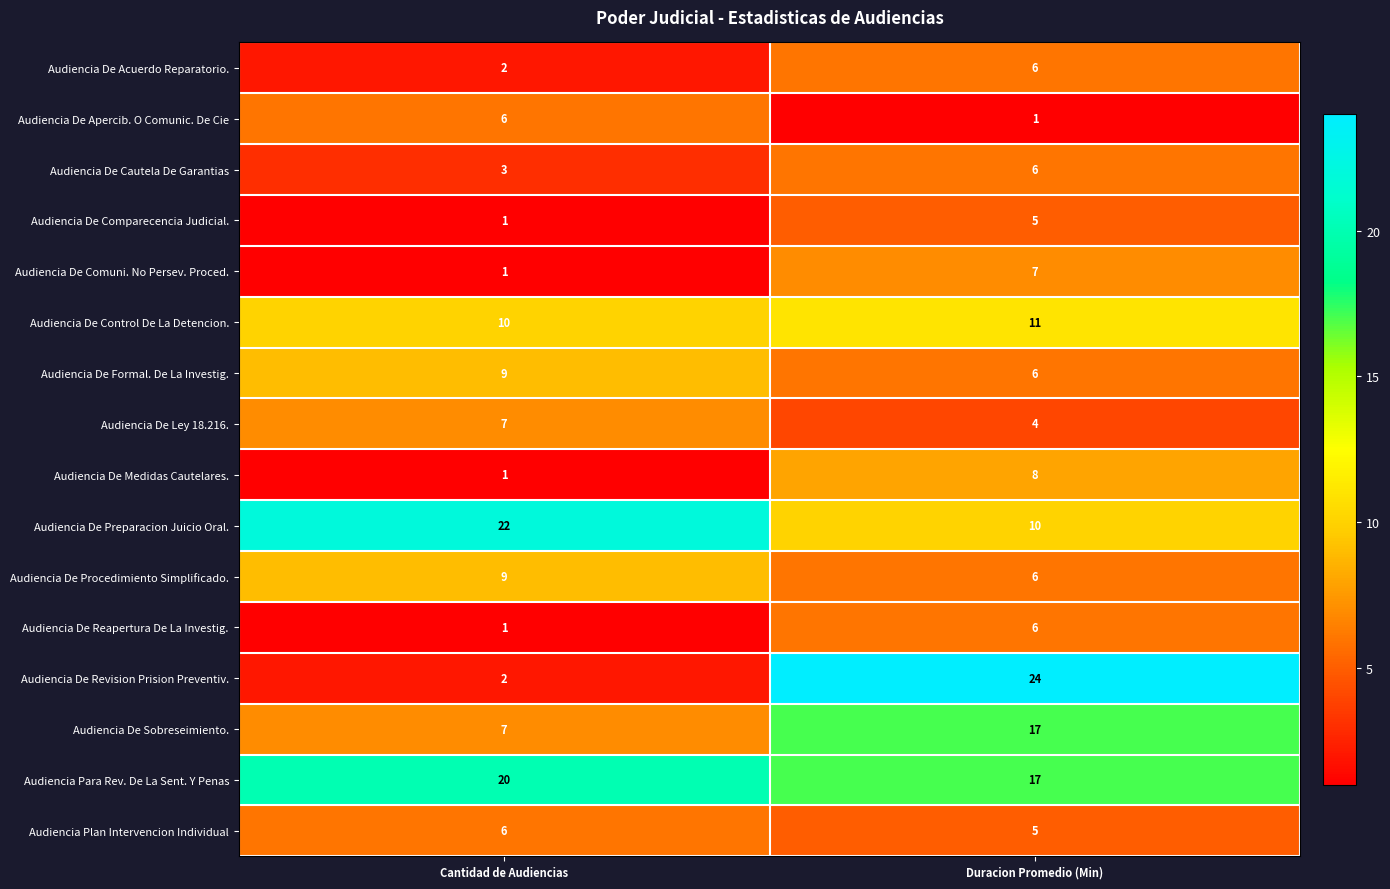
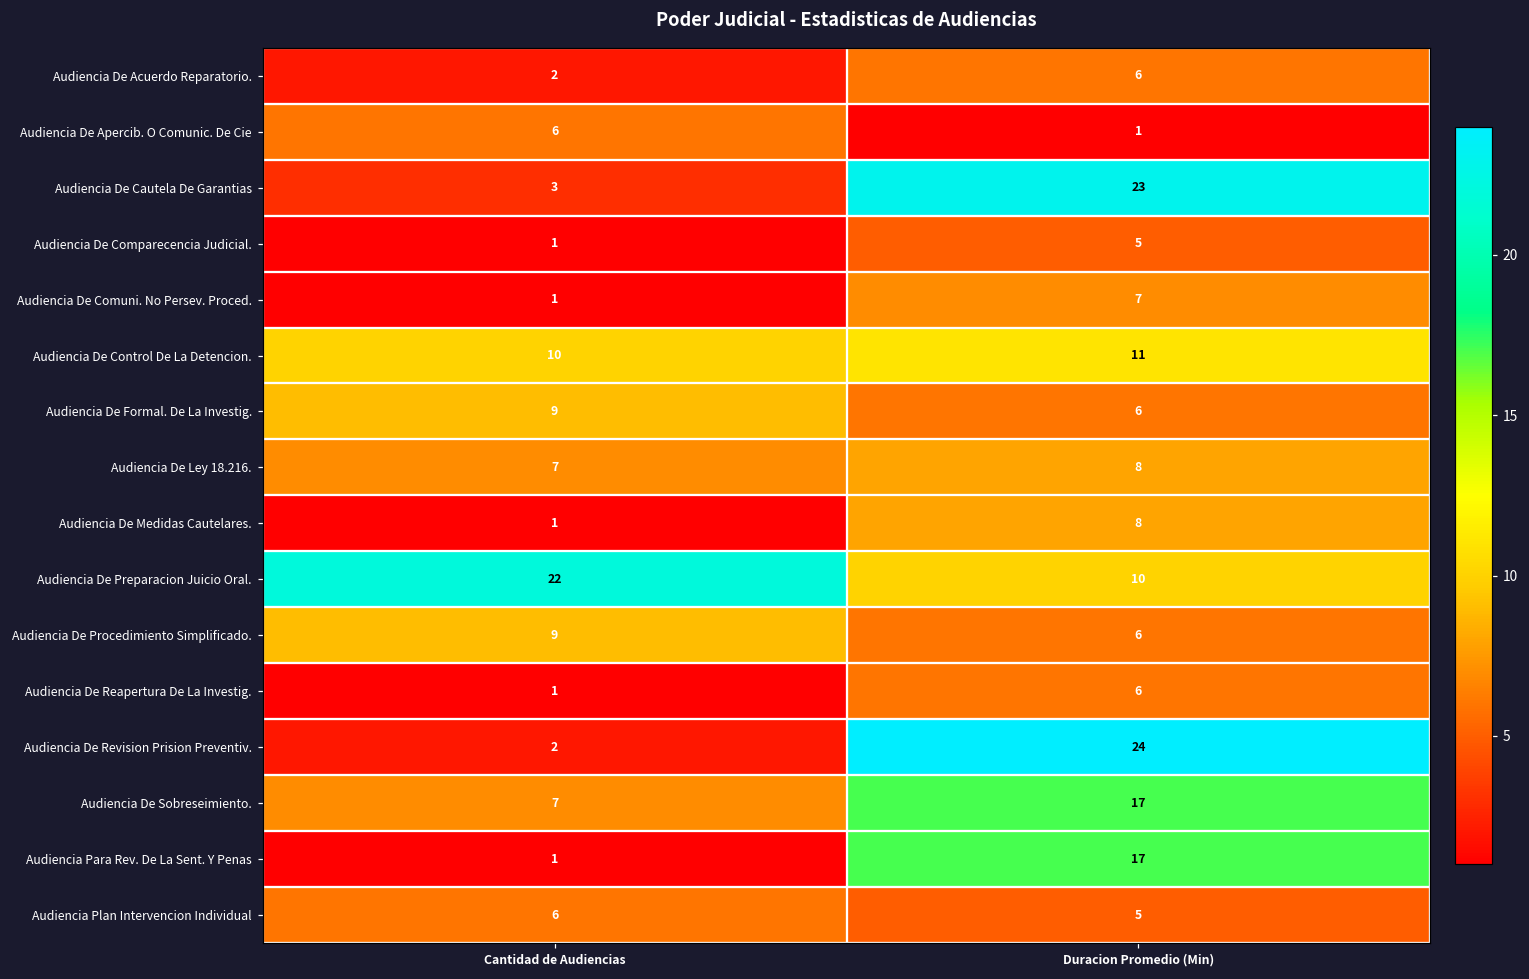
  {
    "Audiencia De Acuerdo Reparatorio.": {
      "Cantidad de Audiencias": 2,
      "Duracion Promedio (Min)": 6
    },
    "Audiencia De Apercib. O Comunic. De Cie": {
      "Cantidad de Audiencias": 6,
      "Duracion Promedio (Min)": 1
    },
    "Audiencia De Cautela De Garantias": {
      "Cantidad de Audiencias": 3,
-     "Duracion Promedio (Min)": 6
+     "Duracion Promedio (Min)": 23
    },
    "Audiencia De Comparecencia Judicial.": {
      "Cantidad de Audiencias": 1,
      "Duracion Promedio (Min)": 5
    },
    "Audiencia De Comuni. No Persev. Proced.": {
      "Cantidad de Audiencias": 1,
      "Duracion Promedio (Min)": 7
    },
    "Audiencia De Control De La Detencion.": {
      "Cantidad de Audiencias": 10,
      "Duracion Promedio (Min)": 11
    },
    "Audiencia De Formal. De La Investig.": {
      "Cantidad de Audiencias": 9,
      "Duracion Promedio (Min)": 6
    },
    "Audiencia De Ley 18.216.": {
      "Cantidad de Audiencias": 7,
-     "Duracion Promedio (Min)": 4
+     "Duracion Promedio (Min)": 8
    },
    "Audiencia De Medidas Cautelares.": {
      "Cantidad de Audiencias": 1,
      "Duracion Promedio (Min)": 8
    },
    "Audiencia De Preparacion Juicio Oral.": {
      "Cantidad de Audiencias": 22,
      "Duracion Promedio (Min)": 10
    },
    "Audiencia De Procedimiento Simplificado.": {
      "Cantidad de Audiencias": 9,
      "Duracion Promedio (Min)": 6
    },
    "Audiencia De Reapertura De La Investig.": {
      "Cantidad de Audiencias": 1,
      "Duracion Promedio (Min)": 6
    },
    "Audiencia De Revision Prision Preventiv.": {
      "Cantidad de Audiencias": 2,
      "Duracion Promedio (Min)": 24
    },
    "Audiencia De Sobreseimiento.": {
      "Cantidad de Audiencias": 7,
      "Duracion Promedio (Min)": 17
    },
    "Audiencia Para Rev. De La Sent. Y Penas": {
-     "Cantidad de Audiencias": 20,
+     "Cantidad de Audiencias": 1,
      "Duracion Promedio (Min)": 17
    },
    "Audiencia Plan Intervencion Individual": {
      "Cantidad de Audiencias": 6,
      "Duracion Promedio (Min)": 5
    }
  }
